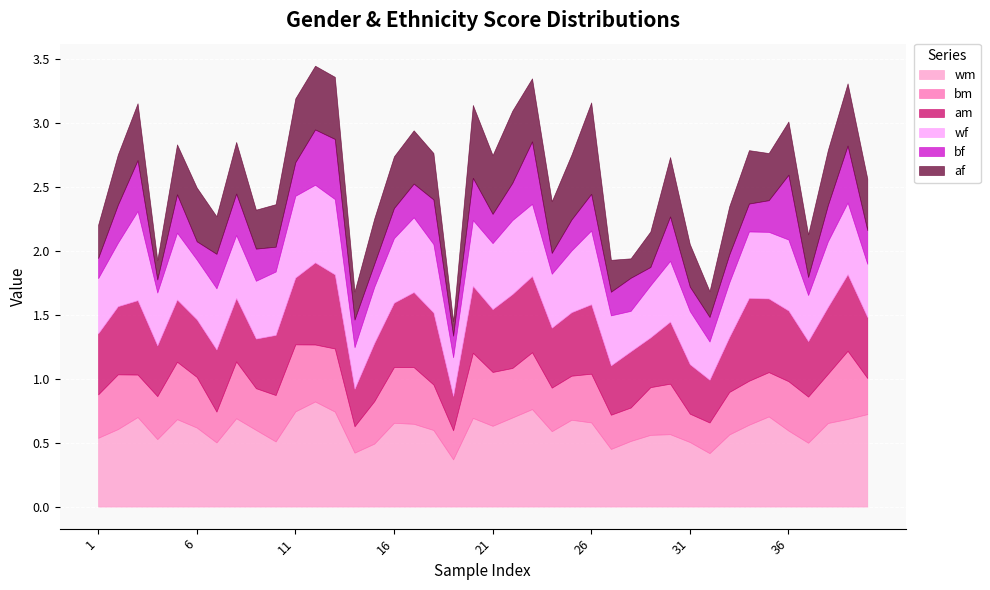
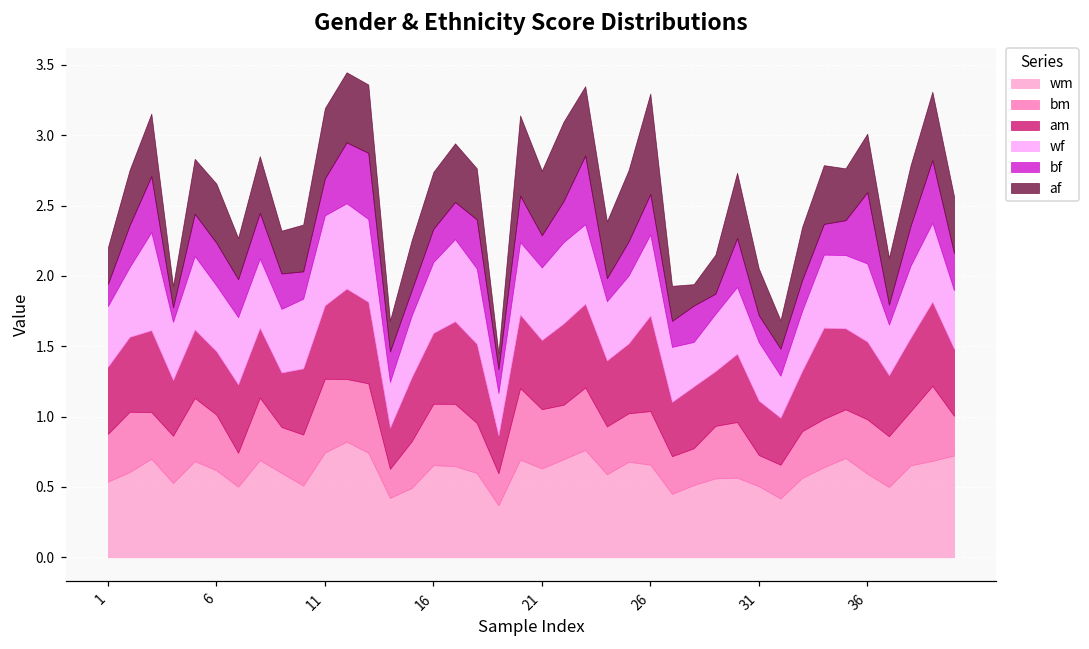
  {
    "am": {
      "1": 0.48,
      "6": 0.45,
      "11": 0.52,
      "16": 0.50,
      "21": 0.49,
-     "26": 0.54,
+     "26": 0.68,
      "31": 0.39,
      "36": 0.55
    },
    "bf": {
      "1": 0.16,
-     "6": 0.14,
+     "6": 0.30,
      "11": 0.26,
      "16": 0.24,
      "21": 0.23,
      "26": 0.29,
      "31": 0.19,
      "36": 0.51
    },
    "af": {
      "1": 0.26,
      "6": 0.42,
      "11": 0.50,
      "16": 0.40,
      "21": 0.46,
      "26": 0.72,
      "31": 0.33,
      "36": 0.42
    }
  }
